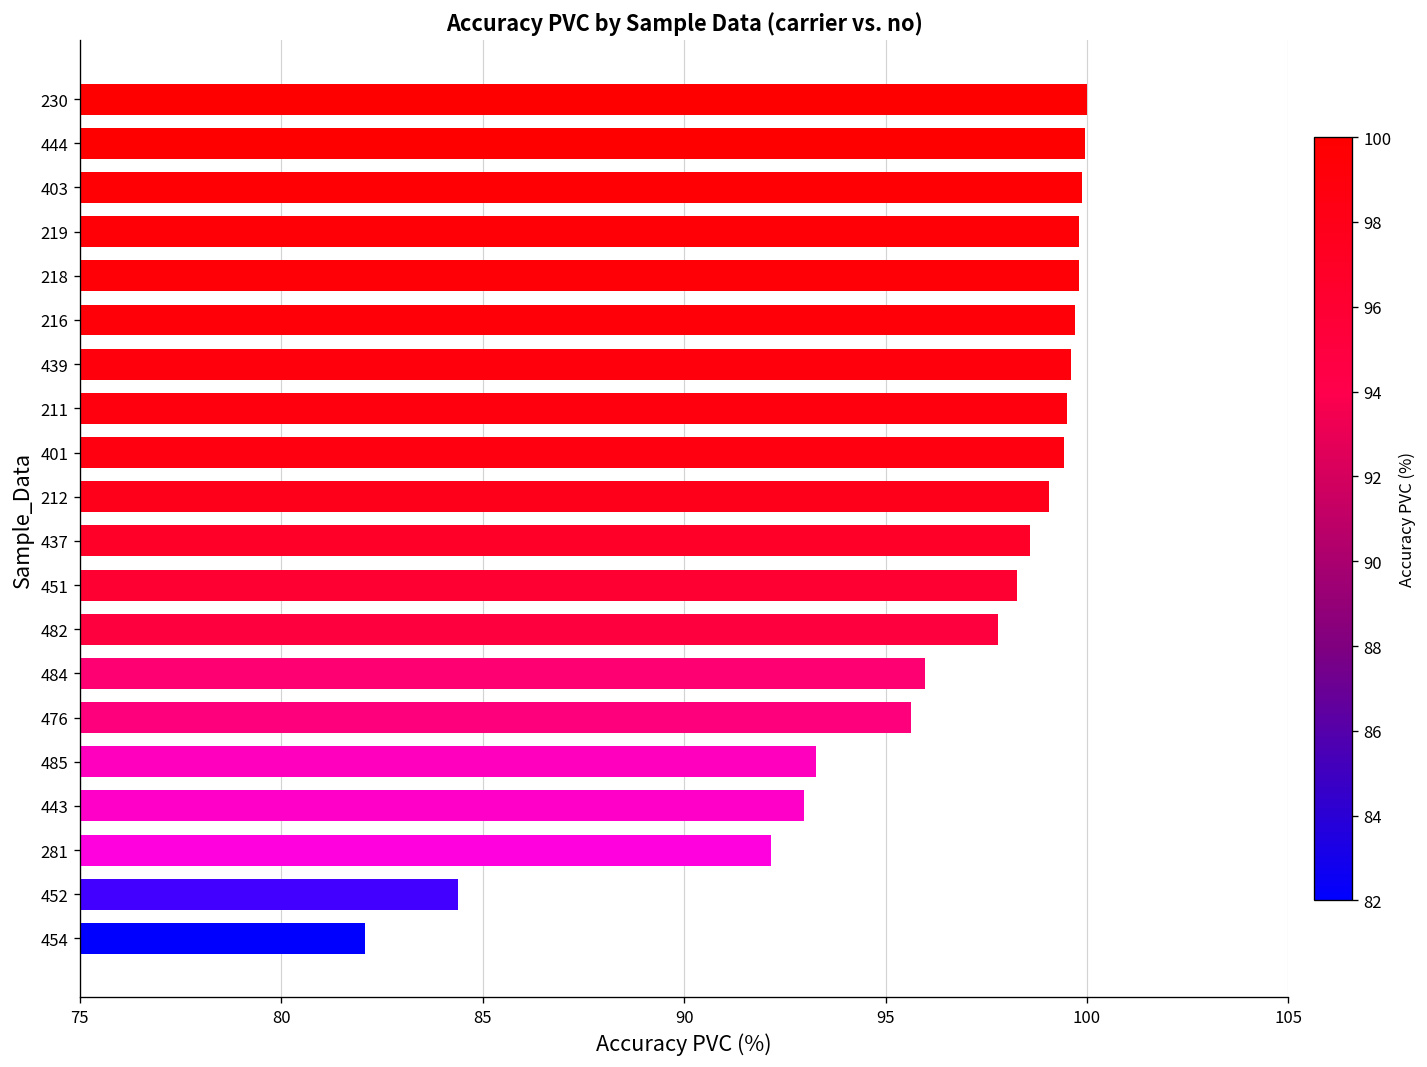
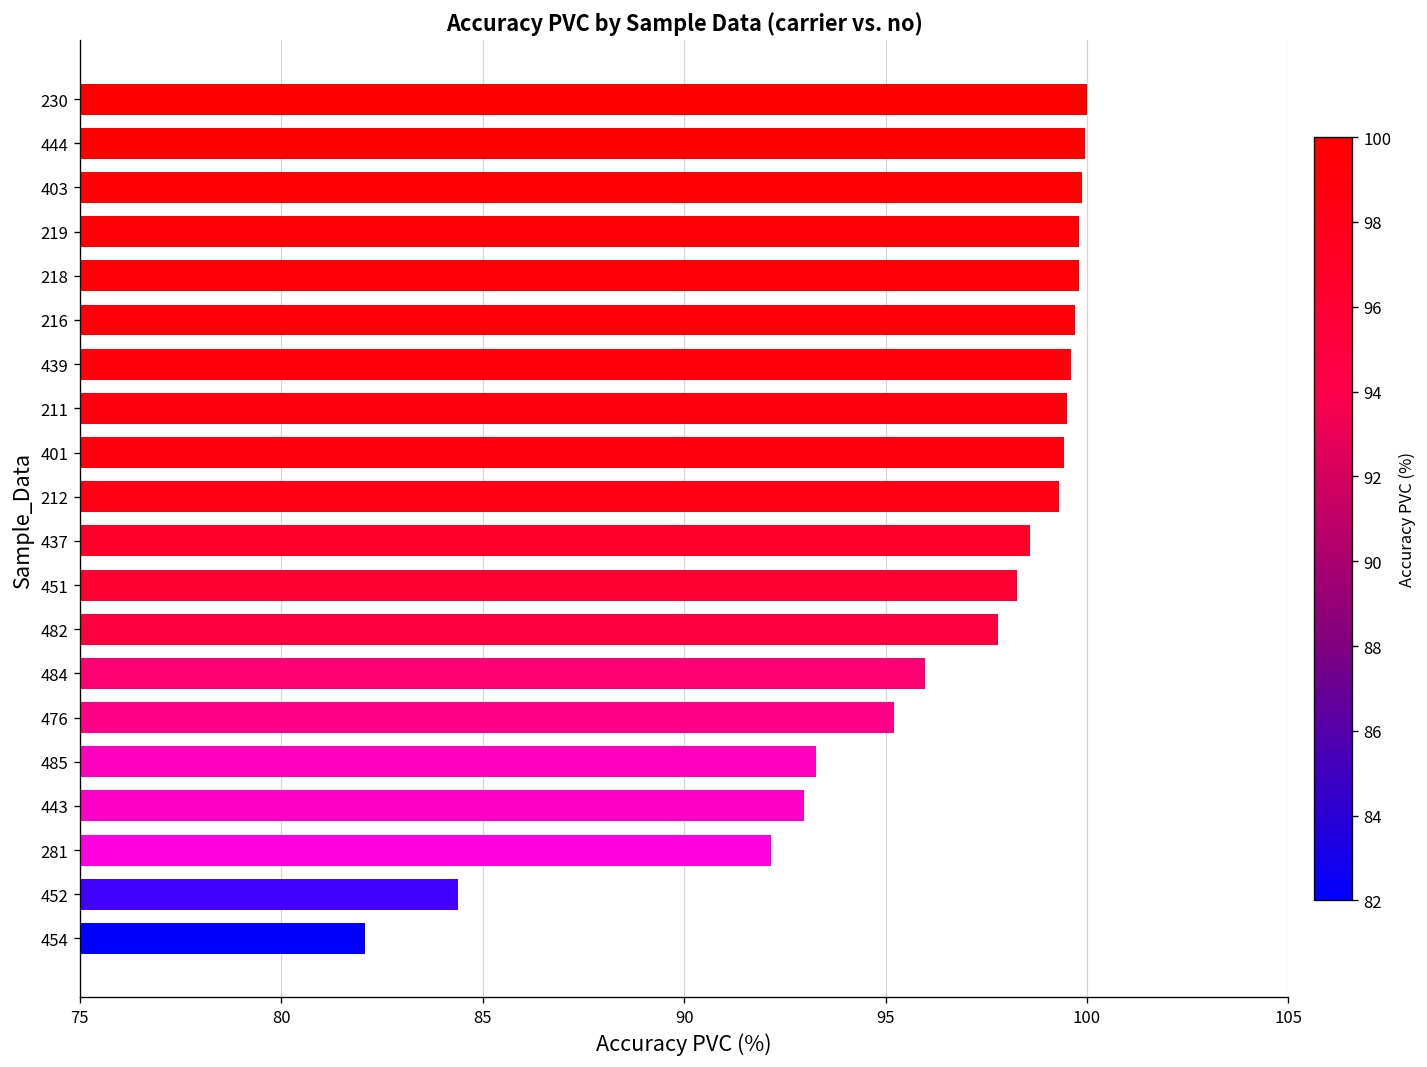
  {
    "230": 100.0,
    "444": 100.0,
    "403": 99.9,
    "219": 99.8,
    "218": 99.8,
    "216": 99.7,
    "439": 99.6,
    "211": 99.5,
    "401": 99.4,
-   "212": 99.1,
+   "212": 99.3,
    "437": 98.6,
    "451": 98.3,
    "482": 97.8,
    "484": 96.0,
-   "476": 95.6,
+   "476": 95.2,
    "485": 93.3,
    "443": 93.0,
    "281": 92.2,
    "452": 84.4,
    "454": 82.1
  }
